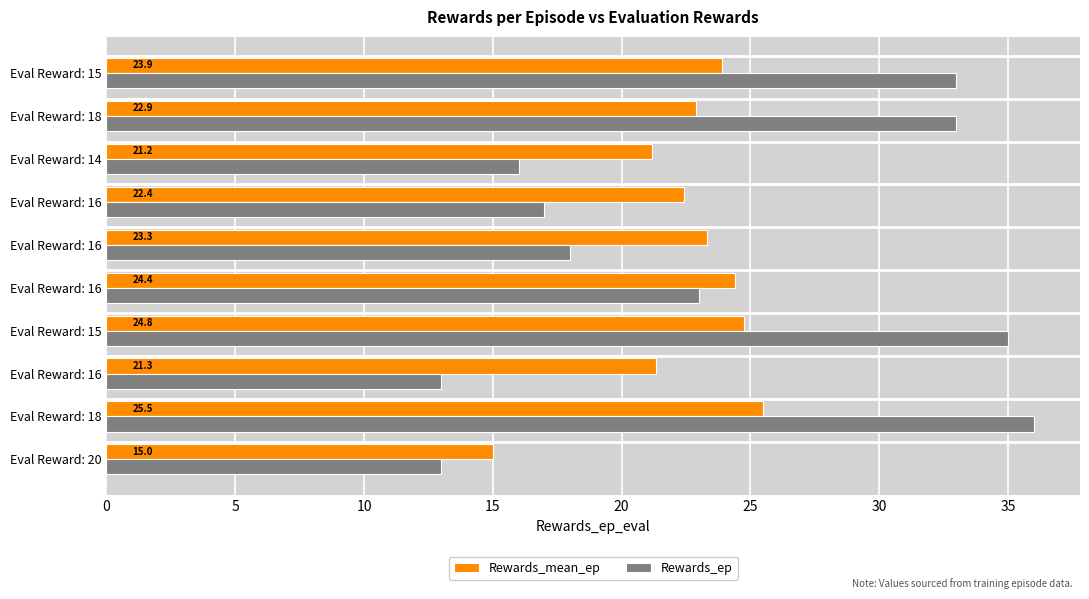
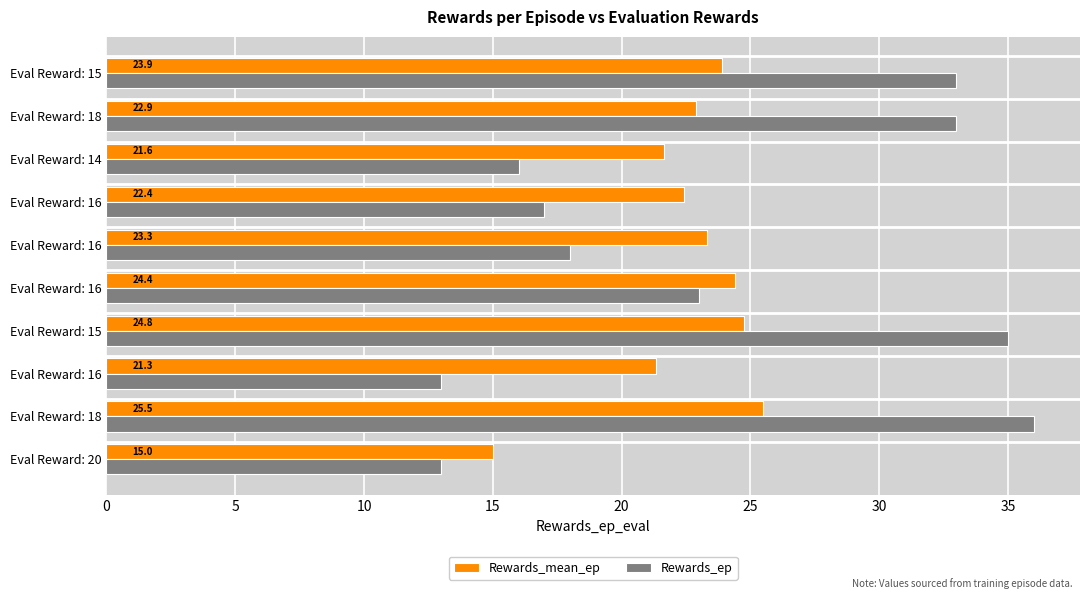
  {
    "Rewards_mean_ep": {
-     "Eval Reward: 14": 21.2,
+     "Eval Reward: 14": 21.6,
      "Eval Reward: 20": 15.0
    },
    "Rewards_ep": {
      "Eval Reward: 14": 16.0,
      "Eval Reward: 20": 13.0
    }
  }
